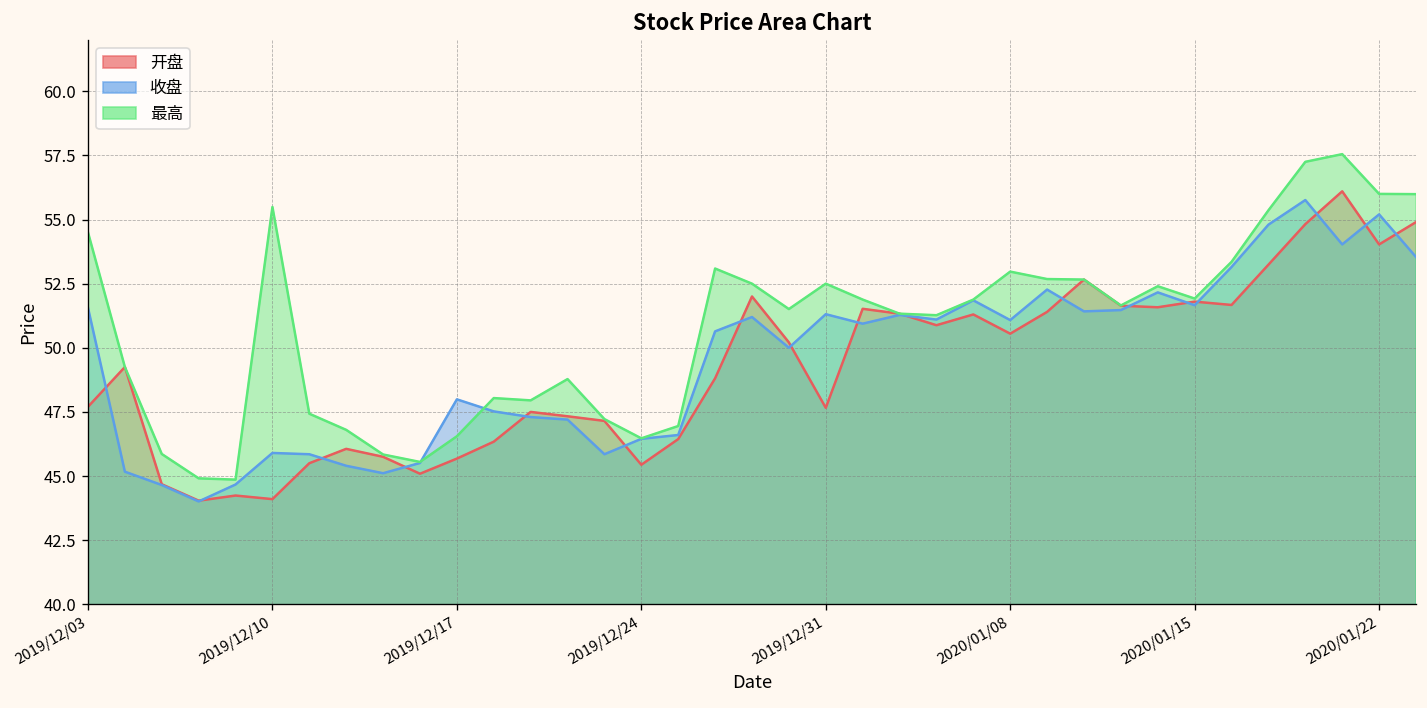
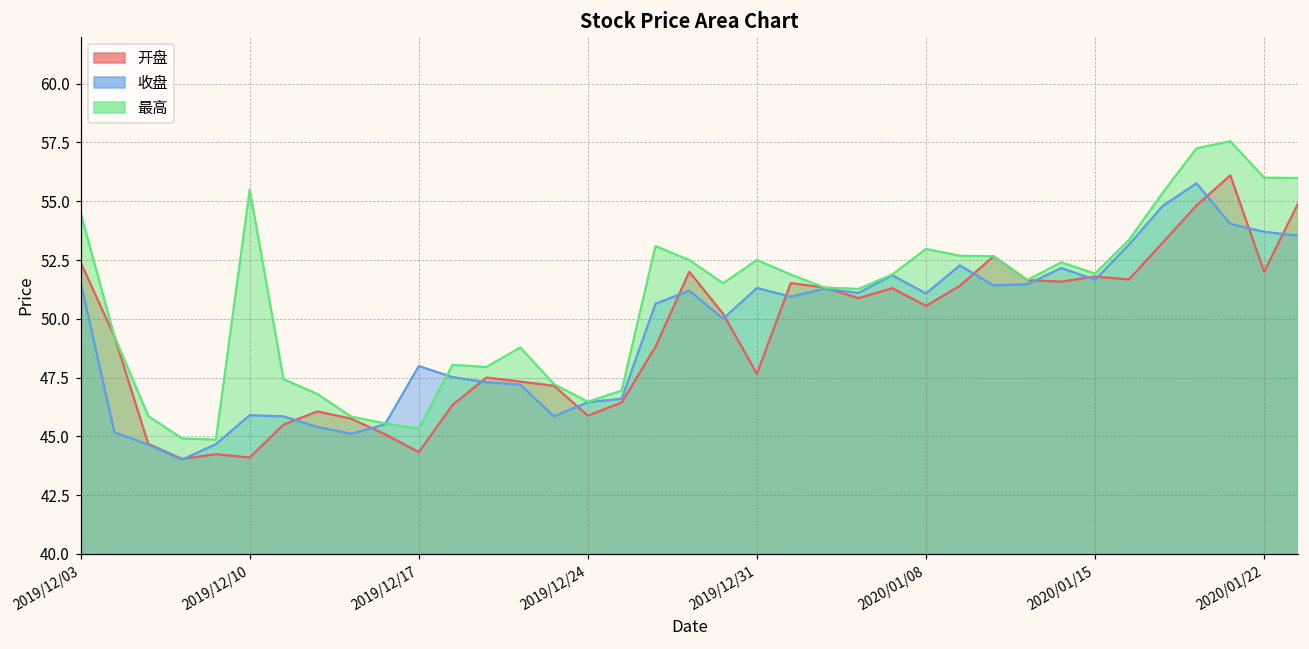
  {
    "开盘": {
-     "2019/12/03": 47.7,
+     "2019/12/03": 52.4,
      "2019/12/10": 44.1,
-     "2019/12/17": 45.7,
-     "2019/12/24": 45.4,
+     "2019/12/17": 44.3,
+     "2019/12/24": 45.9,
      "2019/12/31": 47.7,
      "2020/01/08": 50.6,
      "2020/01/15": 51.8,
-     "2020/01/22": 54.0
+     "2020/01/22": 52.0
    },
    "收盘": {
      "2019/12/03": 51.6,
      "2019/12/10": 45.9,
      "2019/12/17": 48.0,
      "2019/12/31": 51.3,
      "2020/01/08": 51.1,
      "2020/01/15": 51.7,
-     "2020/01/22": 55.2
+     "2020/01/22": 53.7
    },
    "最高": {
      "2019/12/03": 54.5,
      "2019/12/10": 55.5,
-     "2019/12/17": 46.6,
+     "2019/12/17": 45.3,
      "2019/12/31": 52.5,
      "2020/01/08": 53.0,
      "2020/01/15": 51.9,
      "2020/01/22": 56.0
    }
  }
